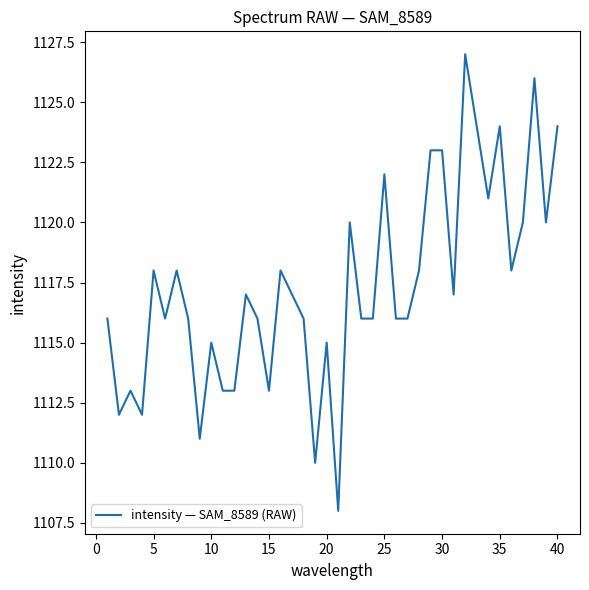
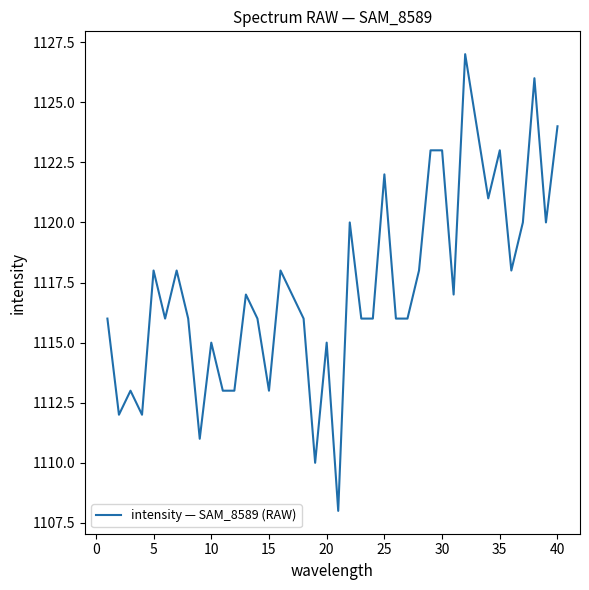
  {
    "5": 1118,
    "10": 1115,
    "15": 1113,
    "20": 1115,
    "25": 1122,
    "30": 1123,
-   "35": 1124,
+   "35": 1123,
    "40": 1124
  }
